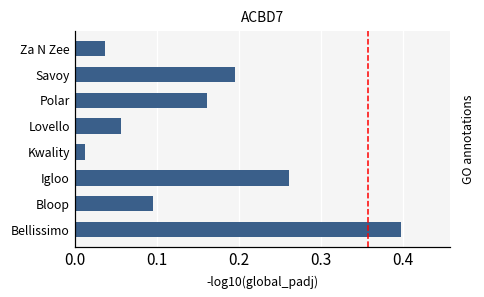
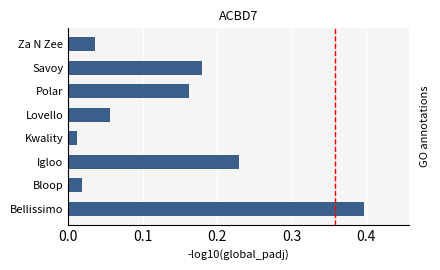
  {
    "Za N Zee": 0.04,
-   "Savoy": 0.19,
+   "Savoy": 0.18,
    "Polar": 0.16,
    "Lovello": 0.06,
    "Kwality": 0.01,
-   "Igloo": 0.26,
-   "Bloop": 0.10,
+   "Igloo": 0.23,
+   "Bloop": 0.02,
    "Bellissimo": 0.40
  }
